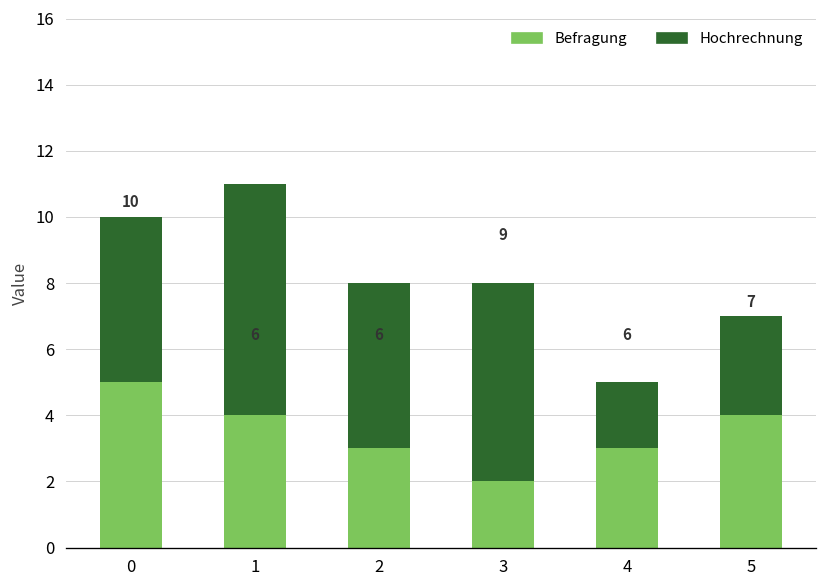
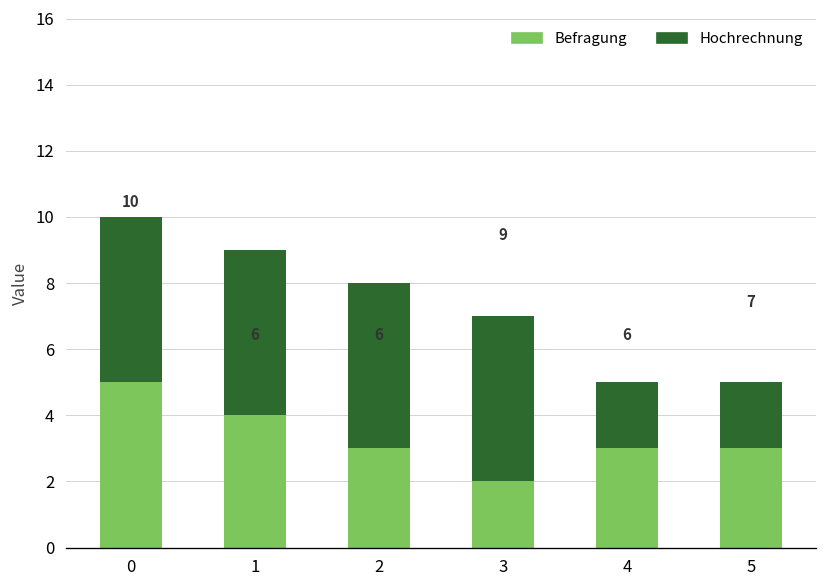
  {
    "Befragung": {
      "0": 5,
      "1": 4,
      "2": 3,
      "3": 2,
      "4": 3,
-     "5": 4
+     "5": 3
    },
    "Hochrechnung": {
-     "1": 7,
-     "3": 6,
+     "1": 5,
+     "3": 5,
      "4": 2,
-     "5": 3
+     "5": 2
    }
  }
